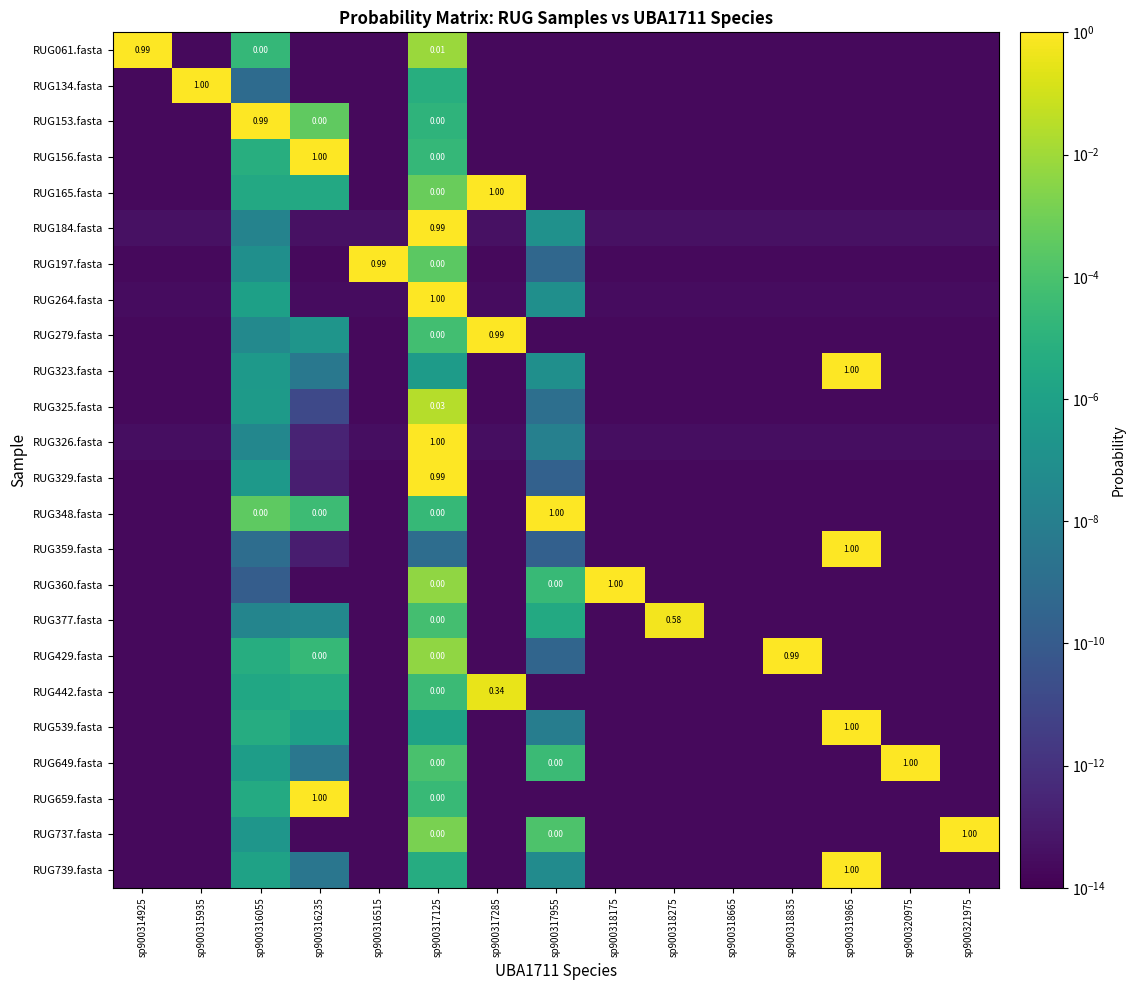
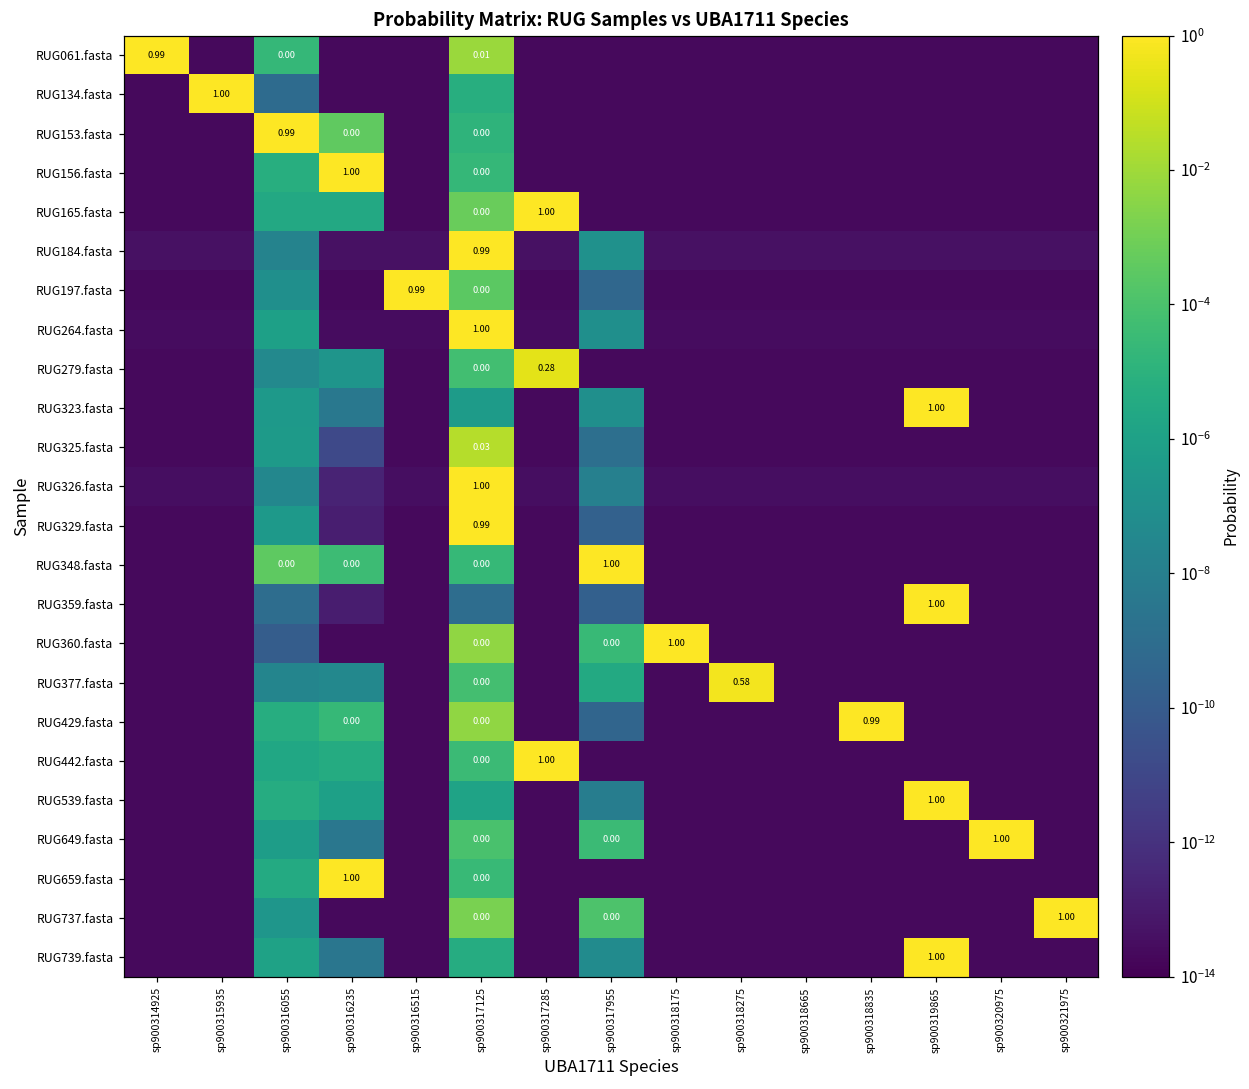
  {
    "RUG061.fasta": {
      "sp900314925": 0.99,
      "sp900316055": 0.00,
      "sp900317125": 0.01
    },
    "RUG134.fasta": {
      "sp900315935": 1.00
    },
    "RUG153.fasta": {
      "sp900316055": 0.99,
      "sp900316235": 0.00,
      "sp900317125": 0.00
    },
    "RUG156.fasta": {
      "sp900316235": 1.00,
      "sp900317125": 0.00
    },
    "RUG165.fasta": {
      "sp900317125": 0.00,
      "sp900317285": 1.00
    },
    "RUG184.fasta": {
      "sp900317125": 0.99
    },
    "RUG197.fasta": {
      "sp900316515": 0.99,
      "sp900317125": 0.00
    },
    "RUG264.fasta": {
      "sp900317125": 1.00
    },
    "RUG279.fasta": {
      "sp900317125": 0.00,
-     "sp900317285": 0.99
+     "sp900317285": 0.28
    },
    "RUG323.fasta": {
      "sp900319865": 1.00
    },
    "RUG325.fasta": {
      "sp900317125": 0.03
    },
    "RUG326.fasta": {
      "sp900317125": 1.00
    },
    "RUG329.fasta": {
      "sp900317125": 0.99
    },
    "RUG348.fasta": {
      "sp900316055": 0.00,
      "sp900316235": 0.00,
      "sp900317125": 0.00,
      "sp900317955": 1.00
    },
    "RUG359.fasta": {
      "sp900319865": 1.00
    },
    "RUG360.fasta": {
      "sp900317125": 0.00,
      "sp900317955": 0.00,
      "sp900318175": 1.00
    },
    "RUG377.fasta": {
      "sp900317125": 0.00,
      "sp900318275": 0.58
    },
    "RUG429.fasta": {
      "sp900316235": 0.00,
      "sp900317125": 0.00,
      "sp900318835": 0.99
    },
    "RUG442.fasta": {
      "sp900317125": 0.00,
-     "sp900317285": 0.34
+     "sp900317285": 1.00
    },
    "RUG539.fasta": {
      "sp900319865": 1.00
    },
    "RUG649.fasta": {
      "sp900317125": 0.00,
      "sp900317955": 0.00,
      "sp900320975": 1.00
    },
    "RUG659.fasta": {
      "sp900316235": 1.00,
      "sp900317125": 0.00
    },
    "RUG737.fasta": {
      "sp900317125": 0.00,
      "sp900317955": 0.00,
      "sp900321975": 1.00
    },
    "RUG739.fasta": {
      "sp900319865": 1.00
    }
  }
